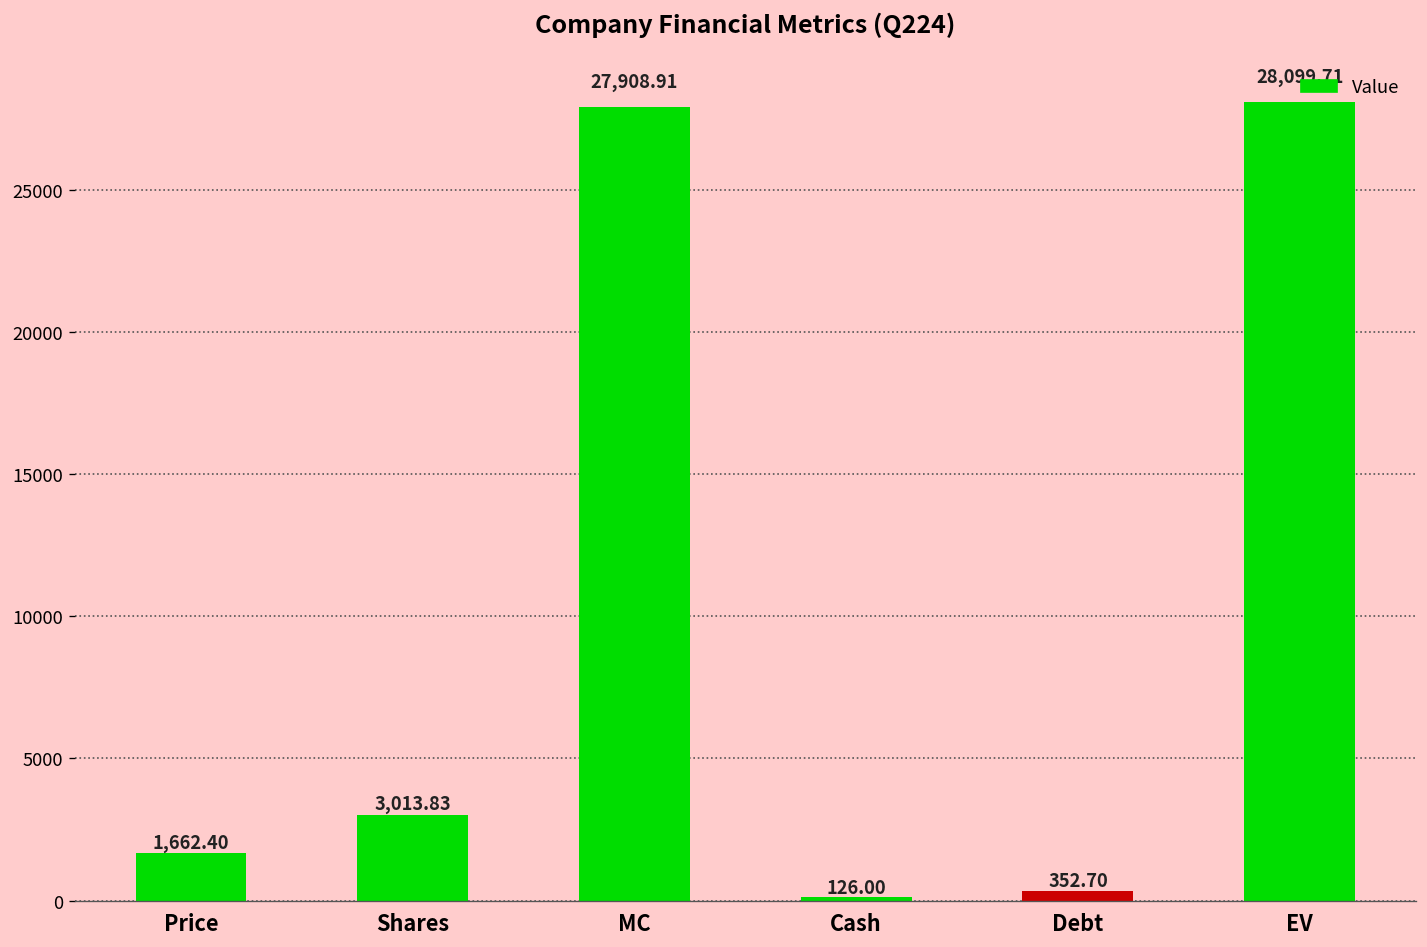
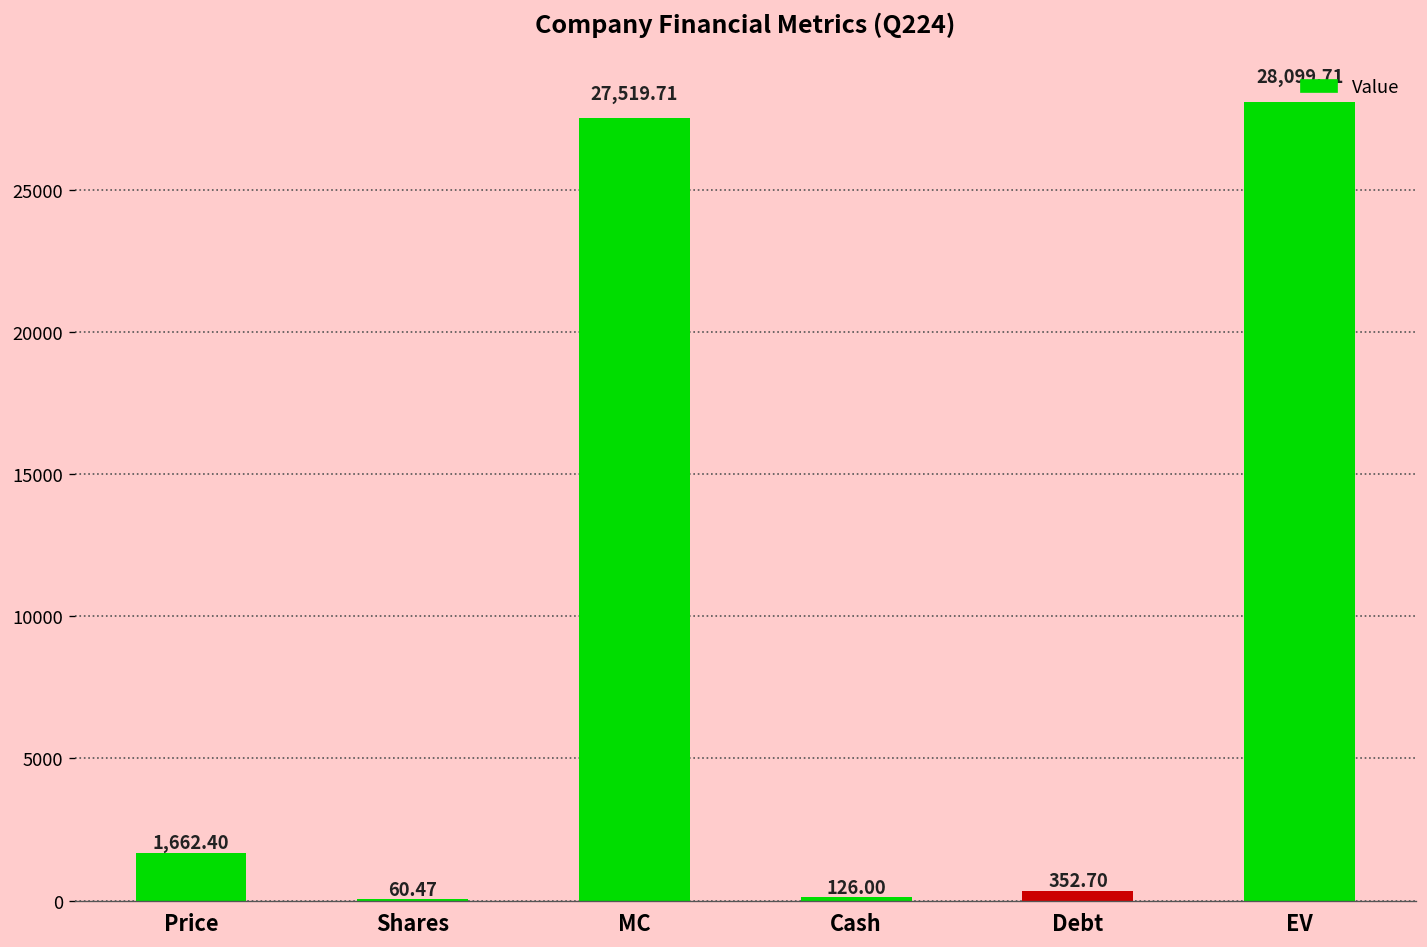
  {
    "Price": "1,662.40",
-   "Shares": "3,013.83",
-   "MC": "27,908.91",
+   "Shares": "60.47",
+   "MC": "27,519.71",
    "Cash": "126.00",
    "Debt": "352.70",
    "EV": "28,099.71"
  }
